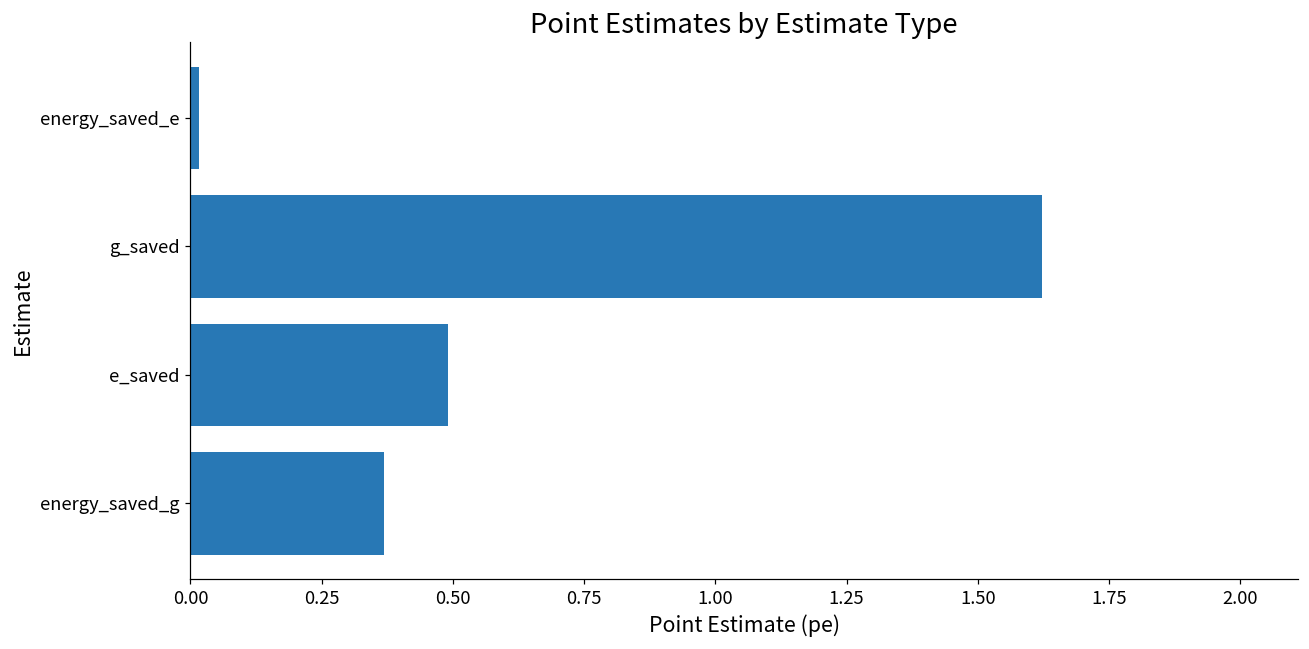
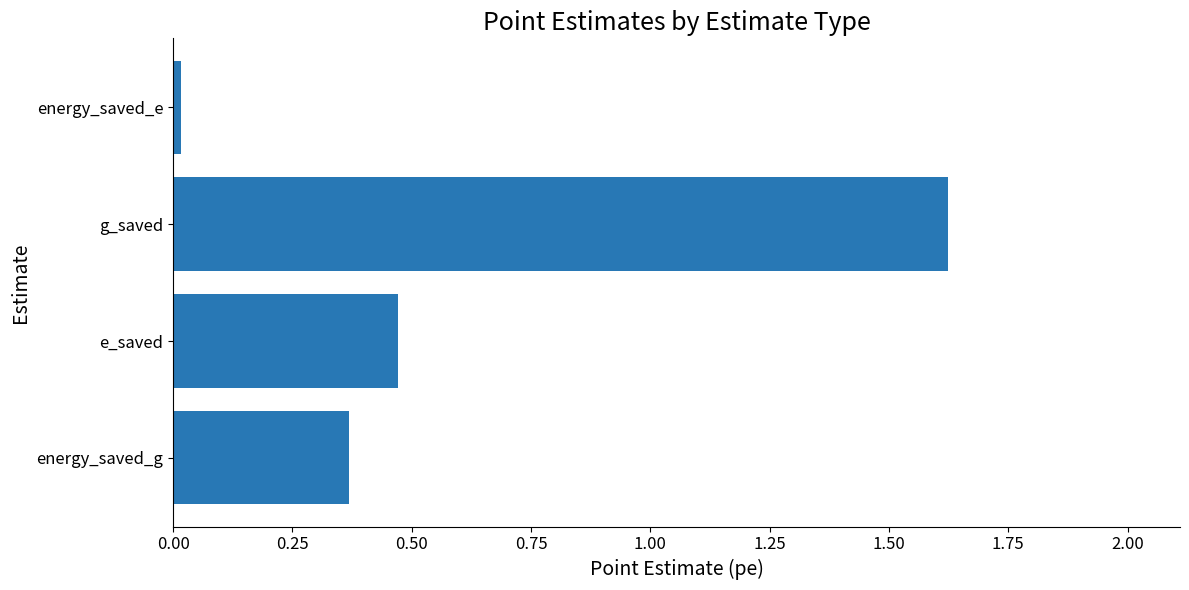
  {
    "energy_saved_e": 0.02,
    "g_saved": 1.62,
-   "e_saved": 0.49,
+   "e_saved": 0.47,
    "energy_saved_g": 0.37
  }
